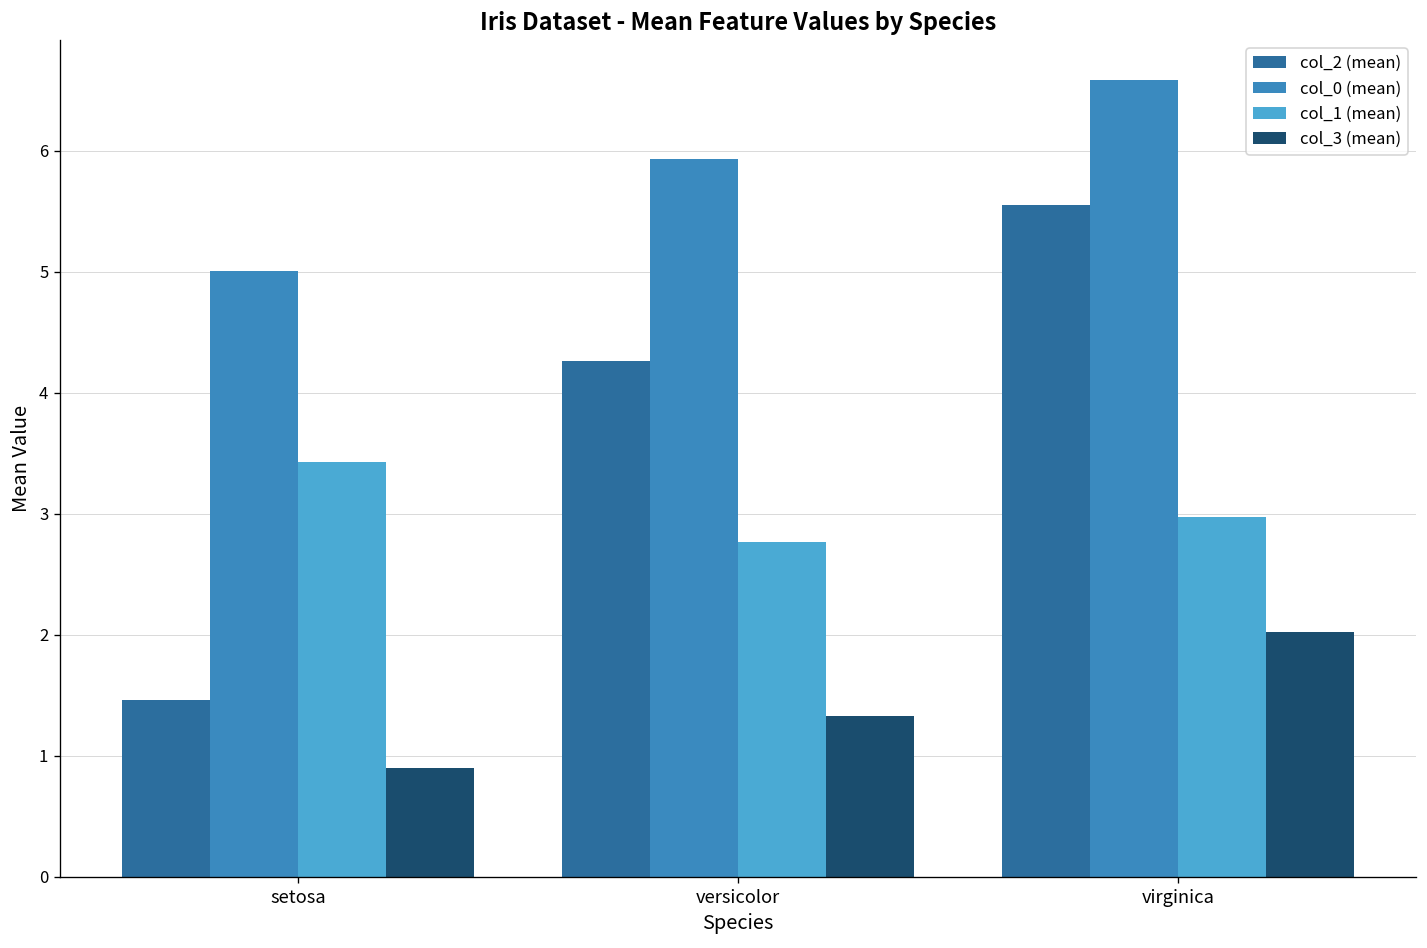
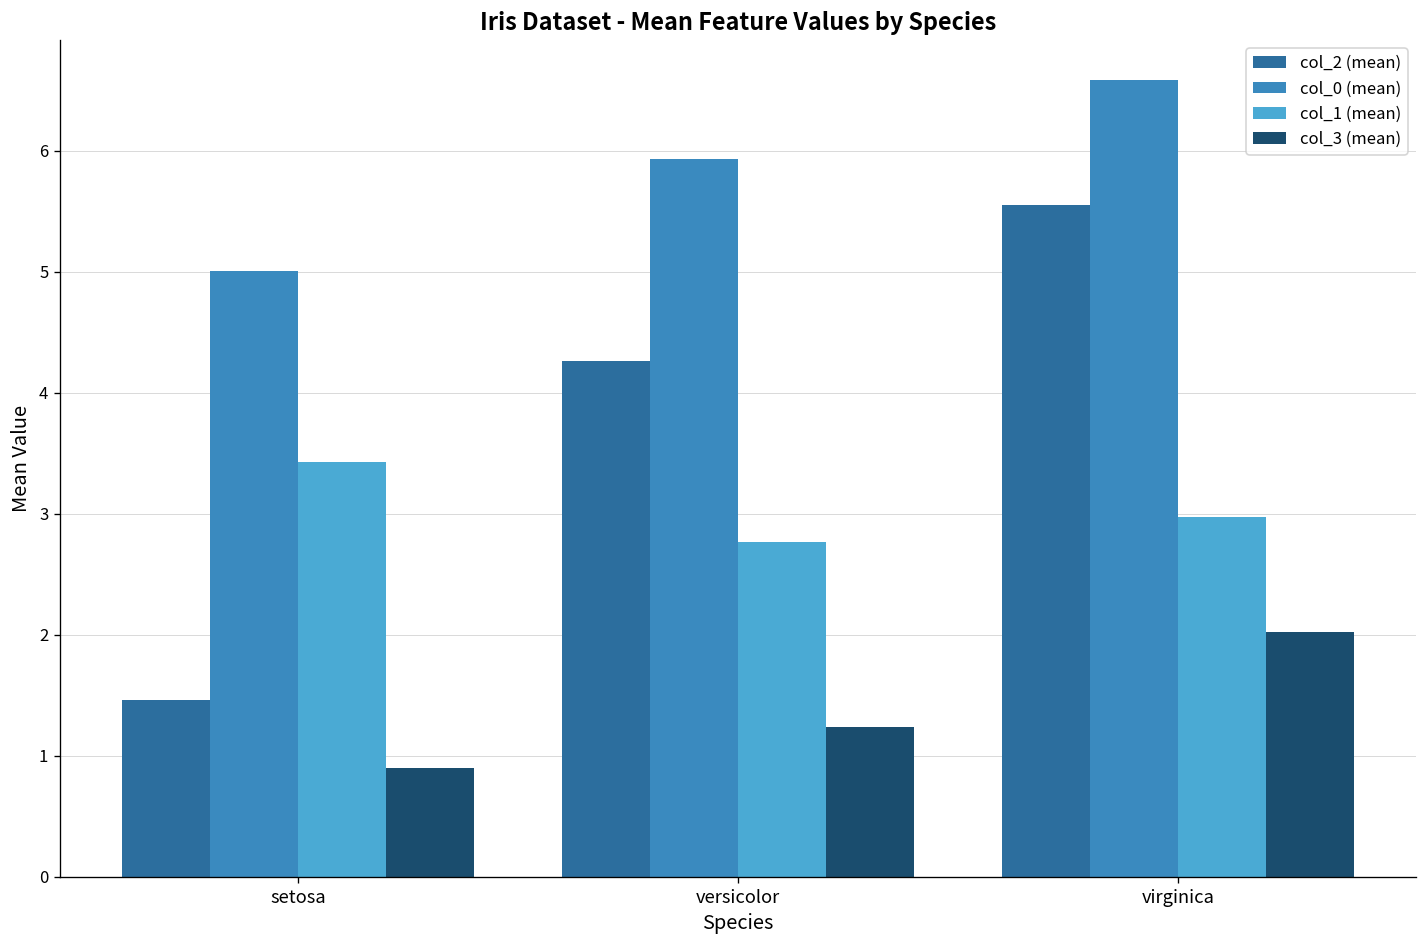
  {
    "col_3 (mean)": {
      "setosa": 0.90,
-     "versicolor": 1.33,
+     "versicolor": 1.24,
      "virginica": 2.03
    }
  }
